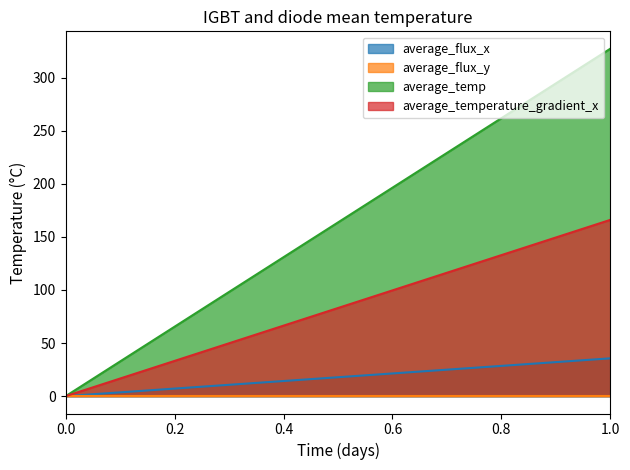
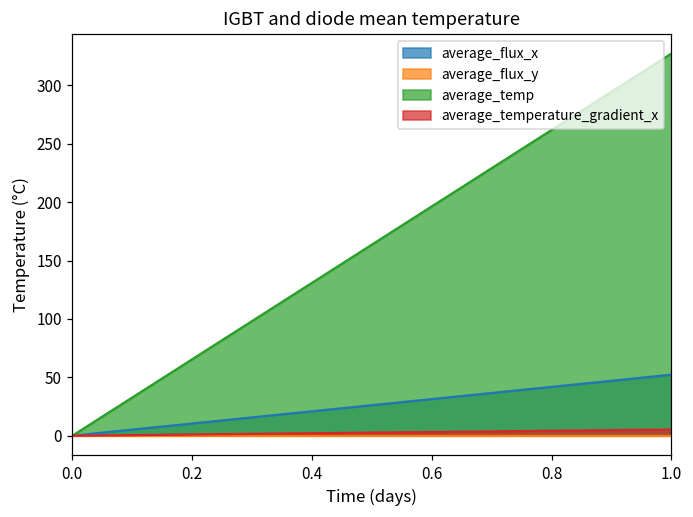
  {
    "average_flux_x": {
-     "1.0": 36
+     "1.0": 52
    },
    "average_flux_y": {
      "1.0": 0
    },
    "average_temp": {
      "1.0": 327
    },
    "average_temperature_gradient_x": {
-     "1.0": 166
+     "1.0": 5
    }
  }
